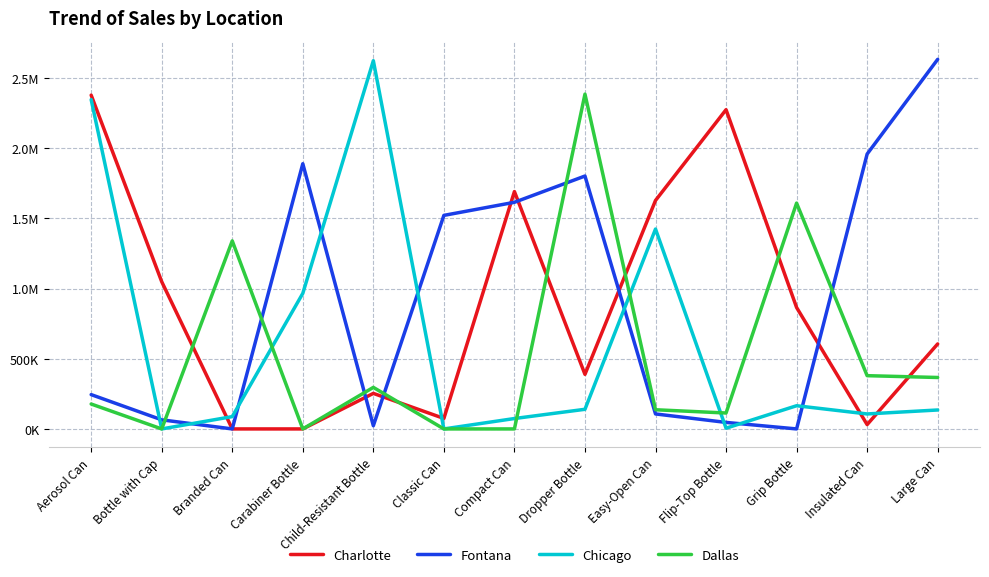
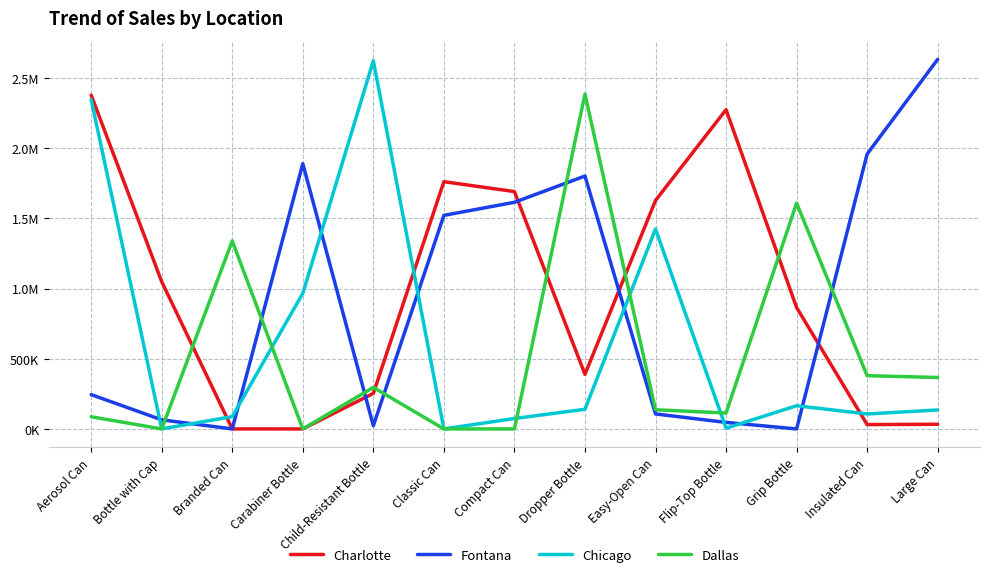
  {
    "Charlotte": {
      "Aerosol Can": 2380000,
      "Bottle with Cap": 1050000,
      "Child-Resistant Bottle": 250000,
-     "Classic Can": 70000,
+     "Classic Can": 1760000,
      "Compact Can": 1690000,
      "Dropper Bottle": 390000,
      "Easy-Open Can": 1630000,
      "Flip-Top Bottle": 2280000,
      "Grip Bottle": 870000,
      "Insulated Can": 30000,
-     "Large Can": 610000
+     "Large Can": 30000
    },
    "Fontana": {
      "Aerosol Can": 240000,
      "Bottle with Cap": 60000,
      "Carabiner Bottle": 1890000,
      "Child-Resistant Bottle": 20000,
      "Classic Can": 1520000,
      "Compact Can": 1620000,
      "Dropper Bottle": 1800000,
      "Easy-Open Can": 110000,
      "Flip-Top Bottle": 50000,
      "Grip Bottle": 0,
      "Insulated Can": 1960000,
      "Large Can": 2630000
    },
    "Chicago": {
      "Aerosol Can": 2350000,
      "Branded Can": 90000,
      "Carabiner Bottle": 970000,
      "Child-Resistant Bottle": 2620000,
      "Compact Can": 70000,
      "Dropper Bottle": 140000,
      "Easy-Open Can": 1420000,
      "Flip-Top Bottle": 10000,
      "Grip Bottle": 170000,
      "Insulated Can": 110000,
      "Large Can": 140000
    },
    "Dallas": {
-     "Aerosol Can": 180000,
+     "Aerosol Can": 90000,
      "Branded Can": 1340000,
      "Child-Resistant Bottle": 300000,
      "Compact Can": 0,
      "Dropper Bottle": 2390000,
      "Easy-Open Can": 140000,
      "Flip-Top Bottle": 110000,
      "Grip Bottle": 1610000,
      "Insulated Can": 380000,
      "Large Can": 370000
    }
  }
